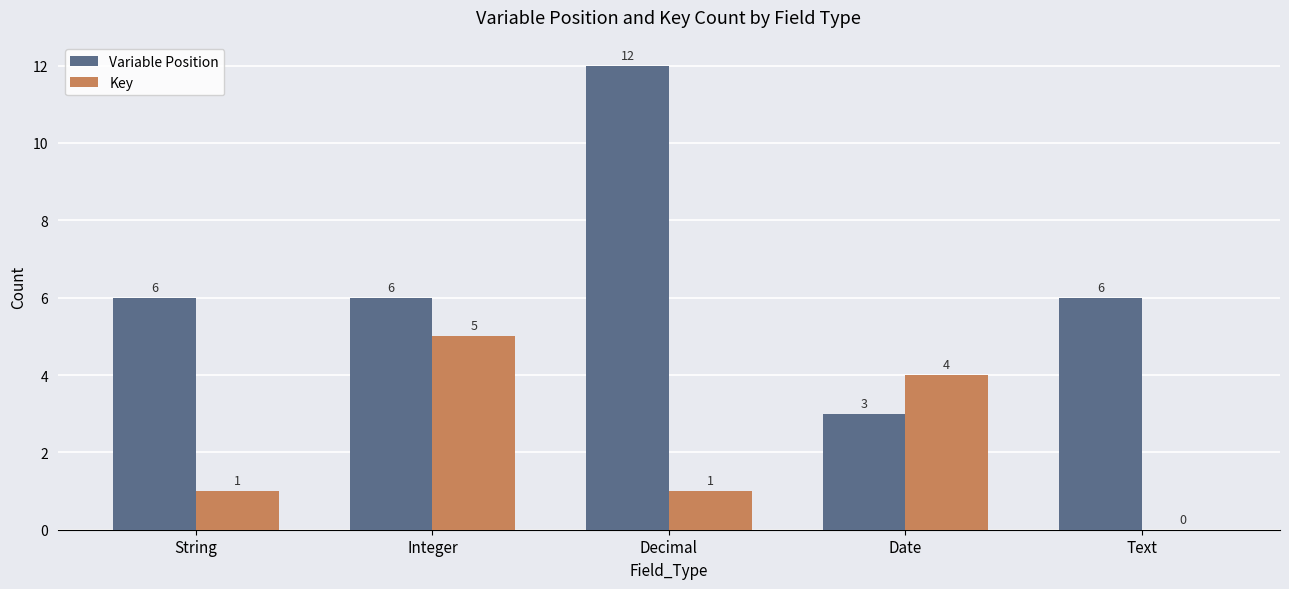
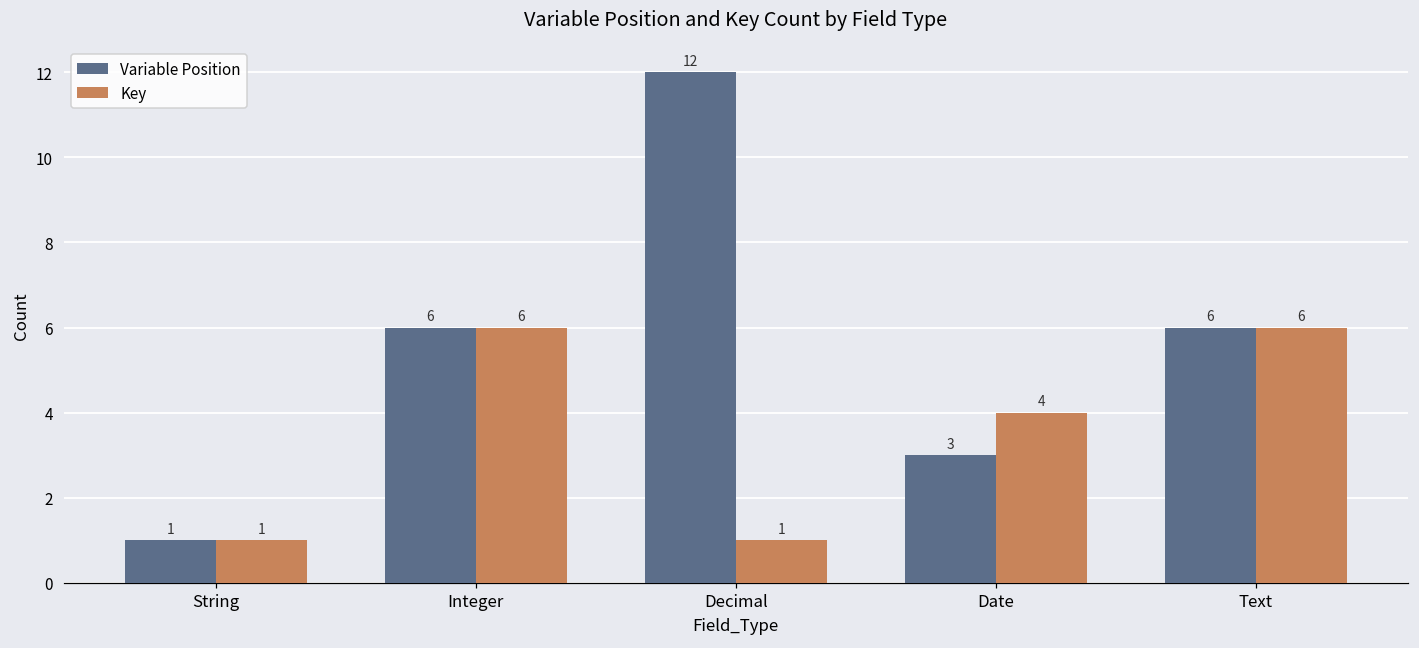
  {
    "Variable Position": {
-     "String": 6,
+     "String": 1,
      "Integer": 6,
      "Decimal": 12,
      "Date": 3,
      "Text": 6
    },
    "Key": {
      "String": 1,
-     "Integer": 5,
+     "Integer": 6,
      "Decimal": 1,
      "Date": 4,
-     "Text": 0
+     "Text": 6
    }
  }
